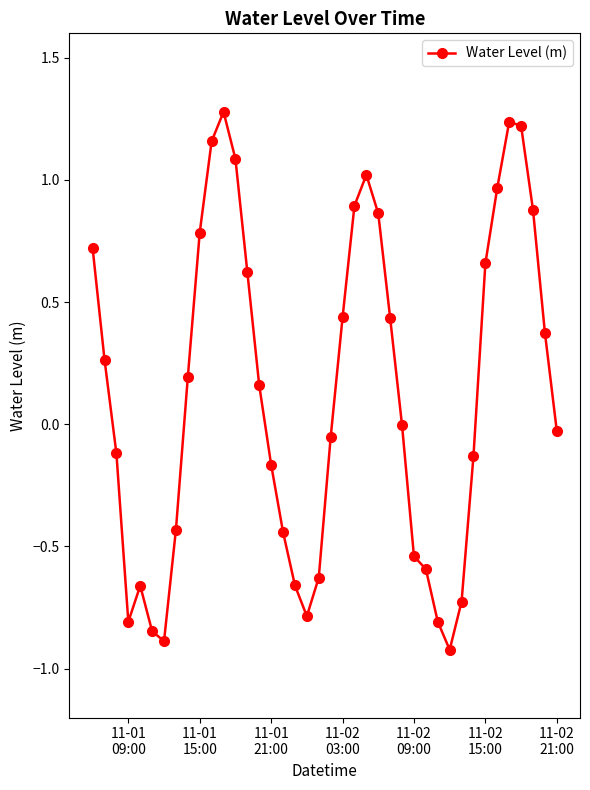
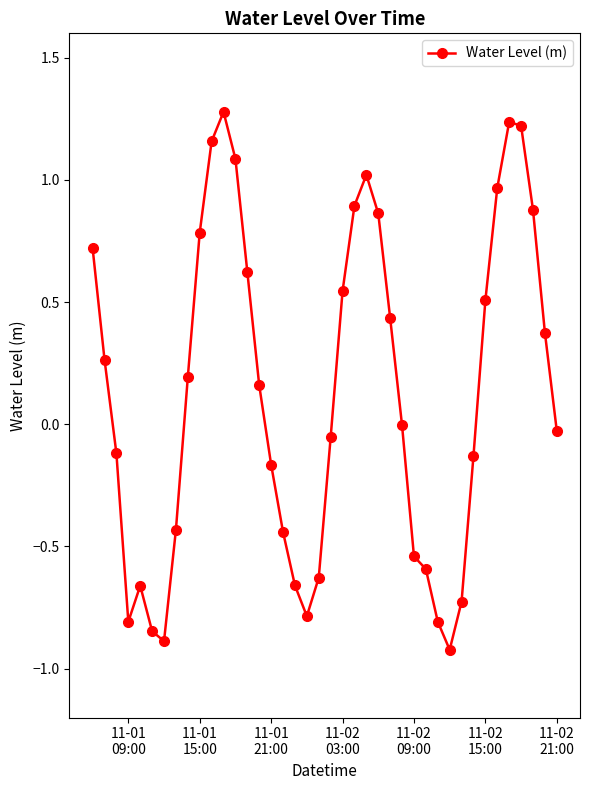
  {
    "11-01 09:00": -0.81,
    "11-01 15:00": 0.78,
    "11-01 21:00": -0.17,
-   "11-02 03:00": 0.44,
+   "11-02 03:00": 0.54,
    "11-02 09:00": -0.54,
-   "11-02 15:00": 0.66,
+   "11-02 15:00": 0.51,
    "11-02 21:00": -0.03
  }
